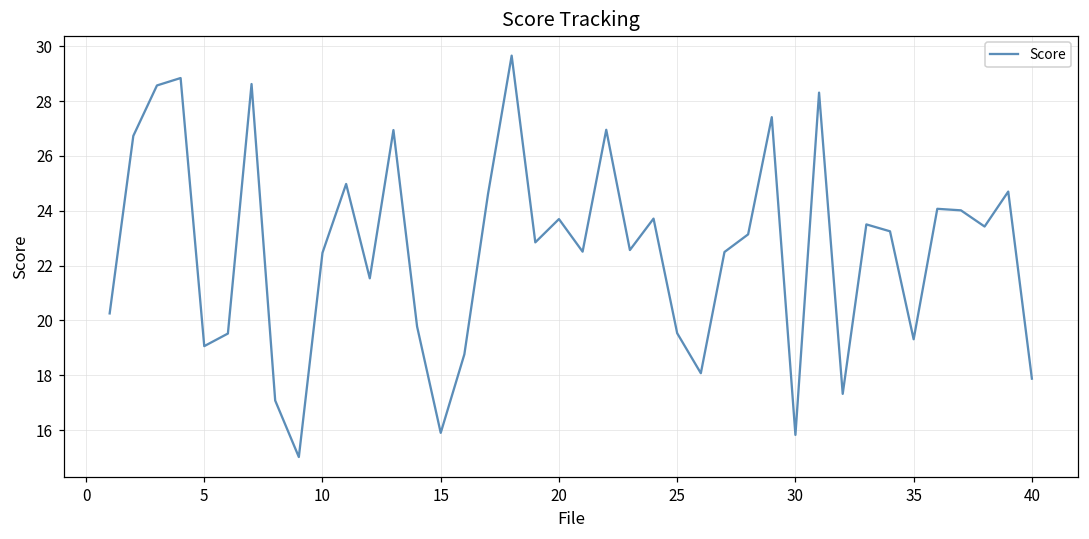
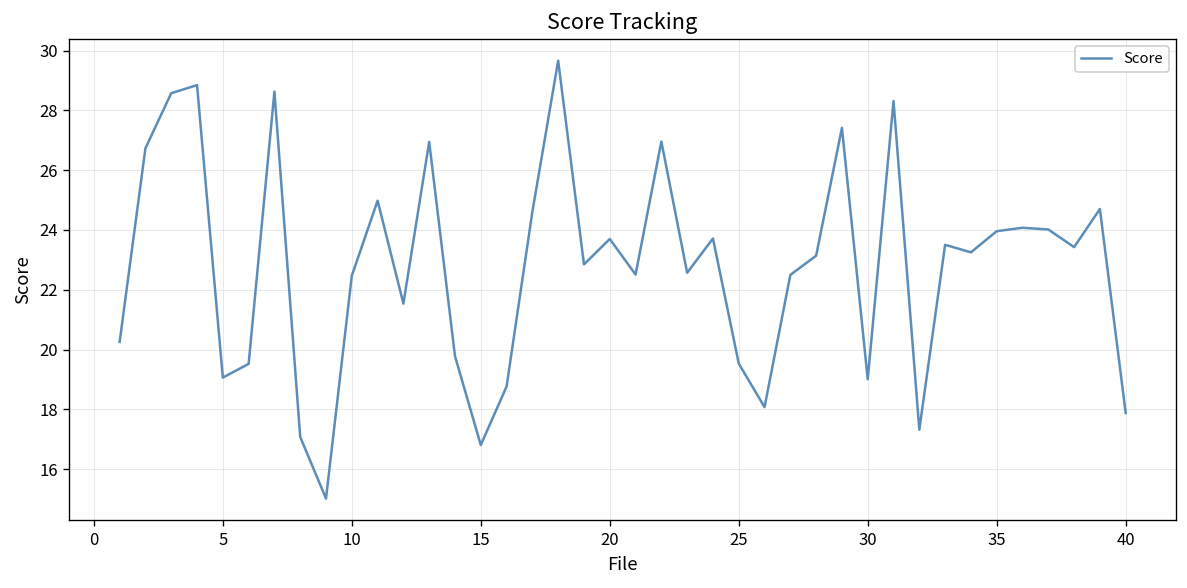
  {
    "5": 19.1,
    "10": 22.5,
-   "15": 15.9,
+   "15": 16.8,
    "20": 23.7,
    "25": 19.5,
-   "30": 15.8,
-   "35": 19.3,
+   "30": 19.0,
+   "35": 24.0,
    "40": 17.9
  }
